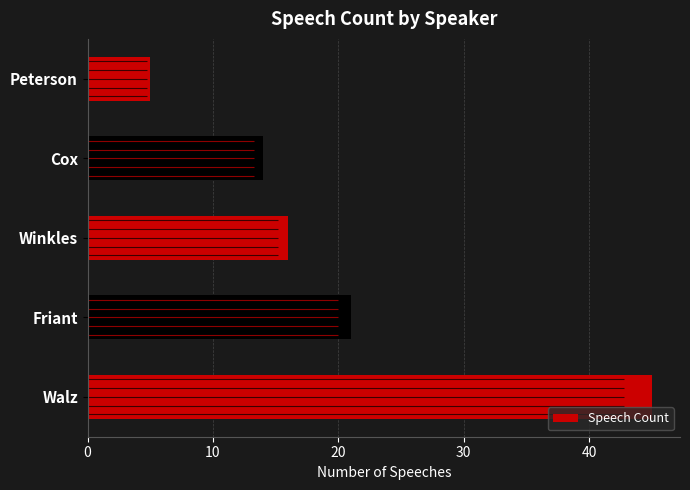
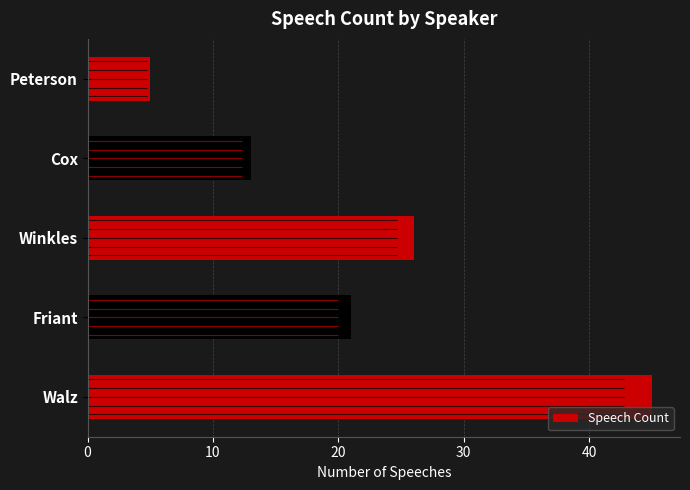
  {
    "Peterson": 5,
-   "Cox": 14,
-   "Winkles": 16,
+   "Cox": 13,
+   "Winkles": 26,
    "Friant": 21,
    "Walz": 45
  }
